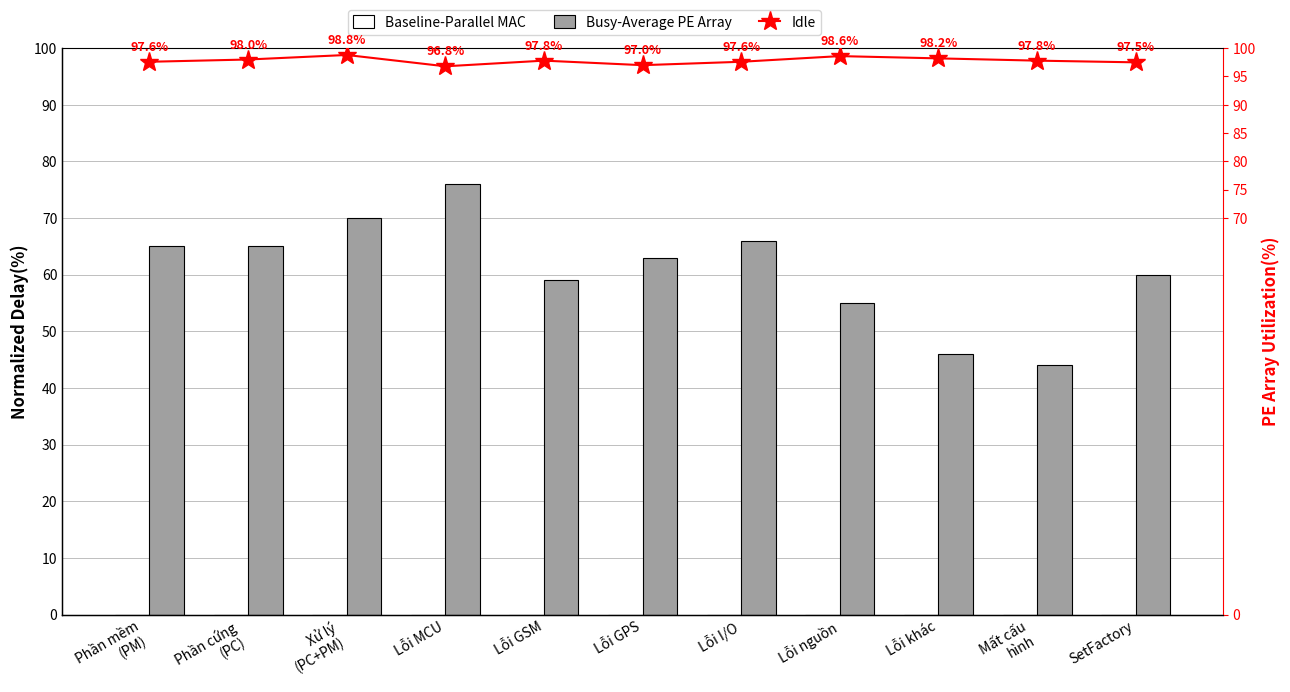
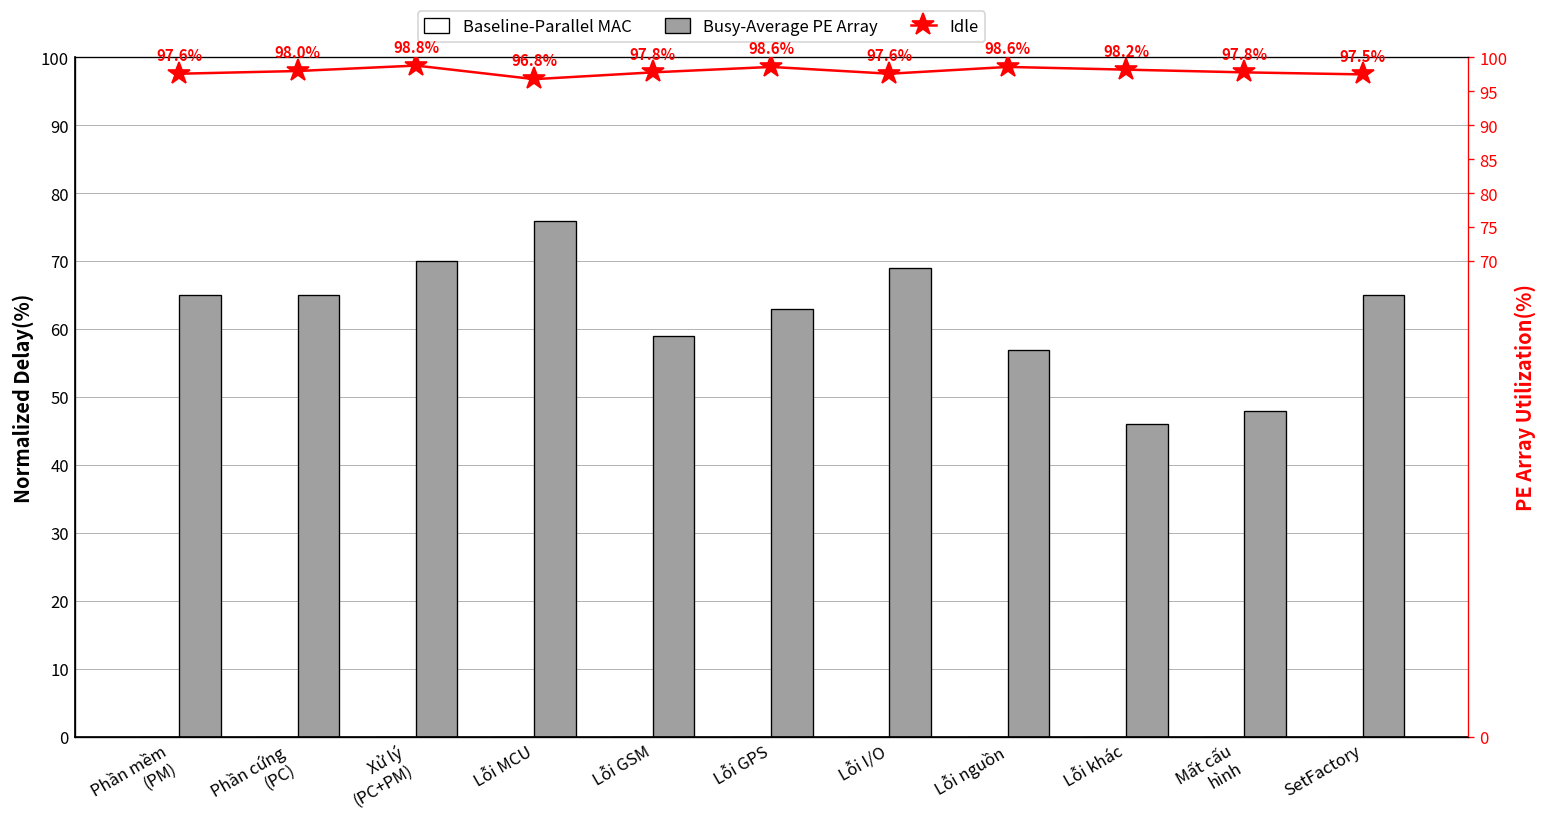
  {
    "Baseline-Parallel MAC": {
      "Phần mềm (PM)": "0",
      "Phần cứng (PC)": "0",
      "Xử lý (PC+PM)": "0",
      "Lỗi MCU": "0",
      "Lỗi GSM": "0",
      "Lỗi GPS": "0",
      "Lỗi I/O": "0",
      "Lỗi nguồn": "0",
      "Lỗi khác": "0",
      "Mất cấu hình": "0",
      "SetFactory": "0"
    },
    "Busy-Average PE Array": {
      "Phần mềm (PM)": "65",
      "Phần cứng (PC)": "65",
      "Xử lý (PC+PM)": "70",
      "Lỗi MCU": "76",
      "Lỗi GSM": "59",
      "Lỗi GPS": "63",
-     "Lỗi I/O": "66",
-     "Lỗi nguồn": "55",
+     "Lỗi I/O": "69",
+     "Lỗi nguồn": "57",
      "Lỗi khác": "46",
-     "Mất cấu hình": "44",
-     "SetFactory": "60"
+     "Mất cấu hình": "48",
+     "SetFactory": "65"
    },
    "Idle": {
      "Phần mềm (PM)": "97.6%",
      "Phần cứng (PC)": "98.0%",
      "Lỗi MCU": "96.8%",
      "Lỗi GSM": "97.8%",
-     "Lỗi GPS": "97.0%",
+     "Lỗi GPS": "98.6%",
      "Lỗi I/O": "97.6%",
      "Lỗi nguồn": "98.6%",
      "Lỗi khác": "98.2%",
      "Mất cấu hình": "97.8%",
      "SetFactory": "97.5%"
    }
  }
